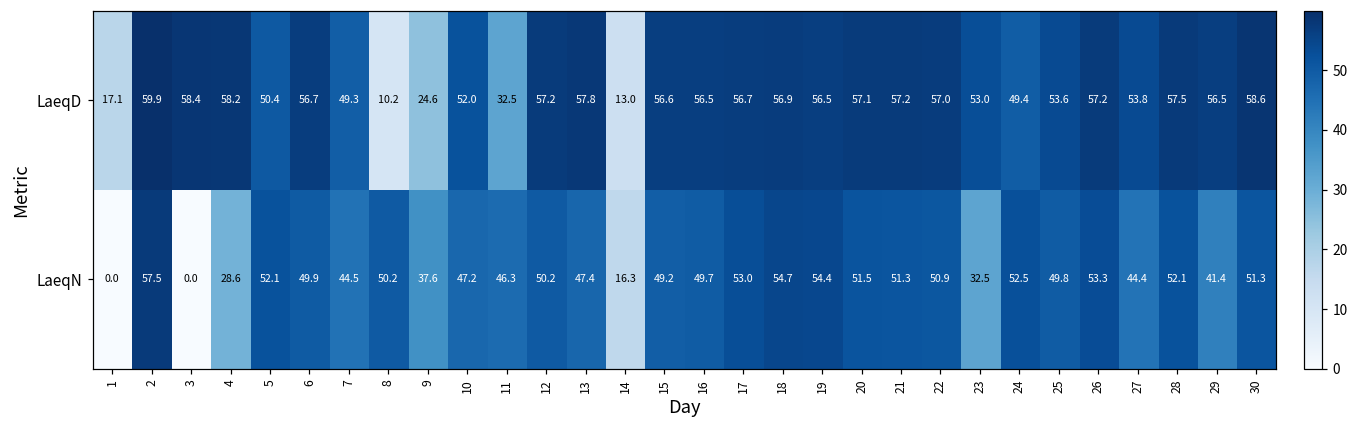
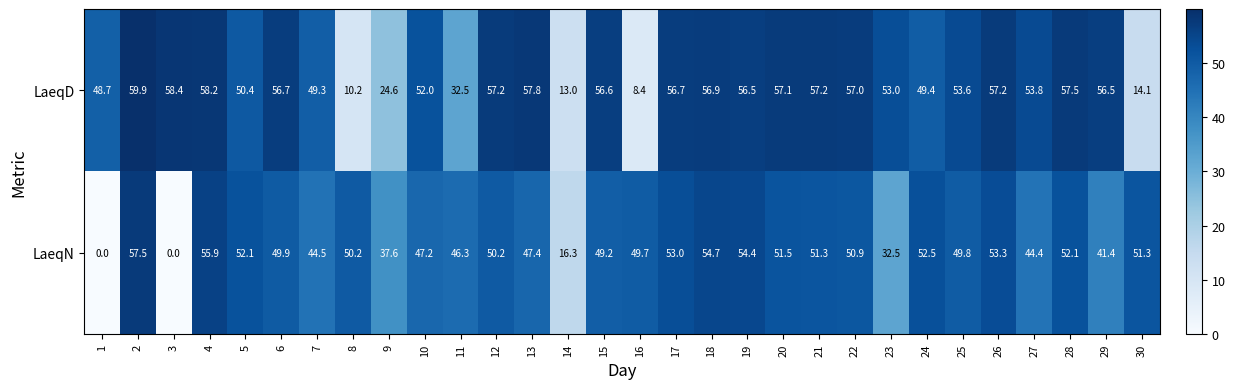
  {
    "LaeqD": {
-     "1": 17.1,
+     "1": 48.7,
      "2": 59.9,
      "3": 58.4,
      "4": 58.2,
      "5": 50.4,
      "6": 56.7,
      "7": 49.3,
      "8": 10.2,
      "9": 24.6,
      "10": 52.0,
      "11": 32.5,
      "12": 57.2,
      "13": 57.8,
      "14": 13.0,
      "15": 56.6,
-     "16": 56.5,
+     "16": 8.4,
      "17": 56.7,
      "18": 56.9,
      "19": 56.5,
      "20": 57.1,
      "21": 57.2,
      "22": 57.0,
      "23": 53.0,
      "24": 49.4,
      "25": 53.6,
      "26": 57.2,
      "27": 53.8,
      "28": 57.5,
      "29": 56.5,
-     "30": 58.6
+     "30": 14.1
    },
    "LaeqN": {
      "1": 0.0,
      "2": 57.5,
      "3": 0.0,
-     "4": 28.6,
+     "4": 55.9,
      "5": 52.1,
      "6": 49.9,
      "7": 44.5,
      "8": 50.2,
      "9": 37.6,
      "10": 47.2,
      "11": 46.3,
      "12": 50.2,
      "13": 47.4,
      "14": 16.3,
      "15": 49.2,
      "16": 49.7,
      "17": 53.0,
      "18": 54.7,
      "19": 54.4,
      "20": 51.5,
      "21": 51.3,
      "22": 50.9,
      "23": 32.5,
      "24": 52.5,
      "25": 49.8,
      "26": 53.3,
      "27": 44.4,
      "28": 52.1,
      "29": 41.4,
      "30": 51.3
    }
  }
